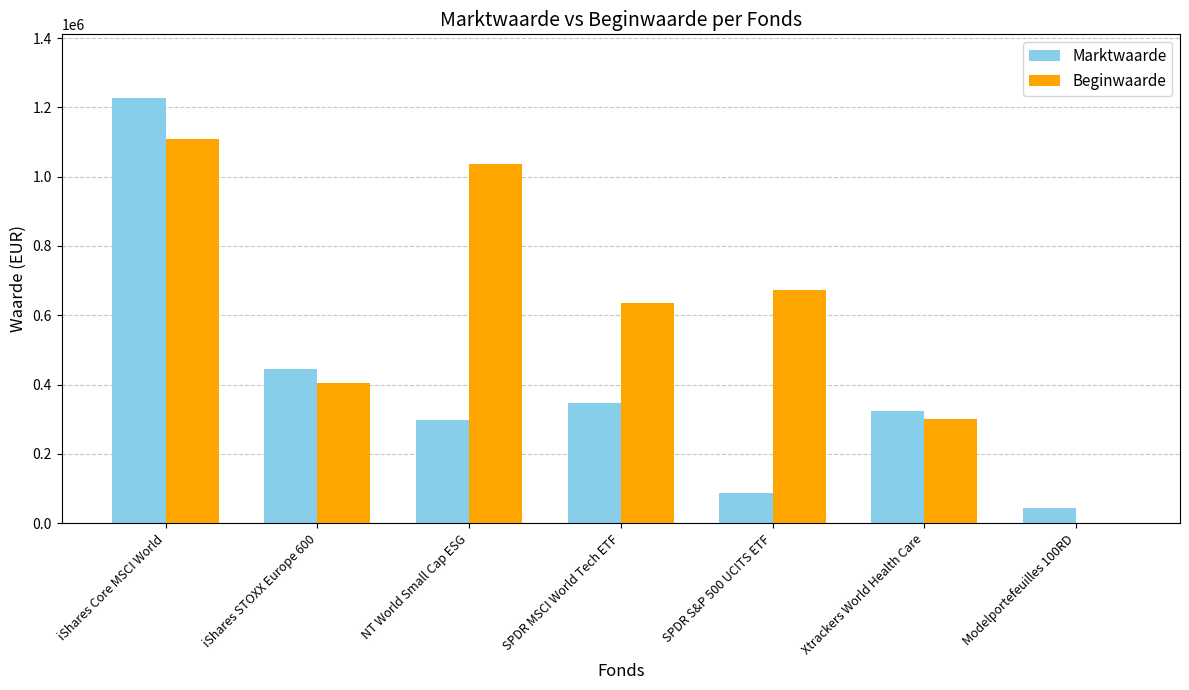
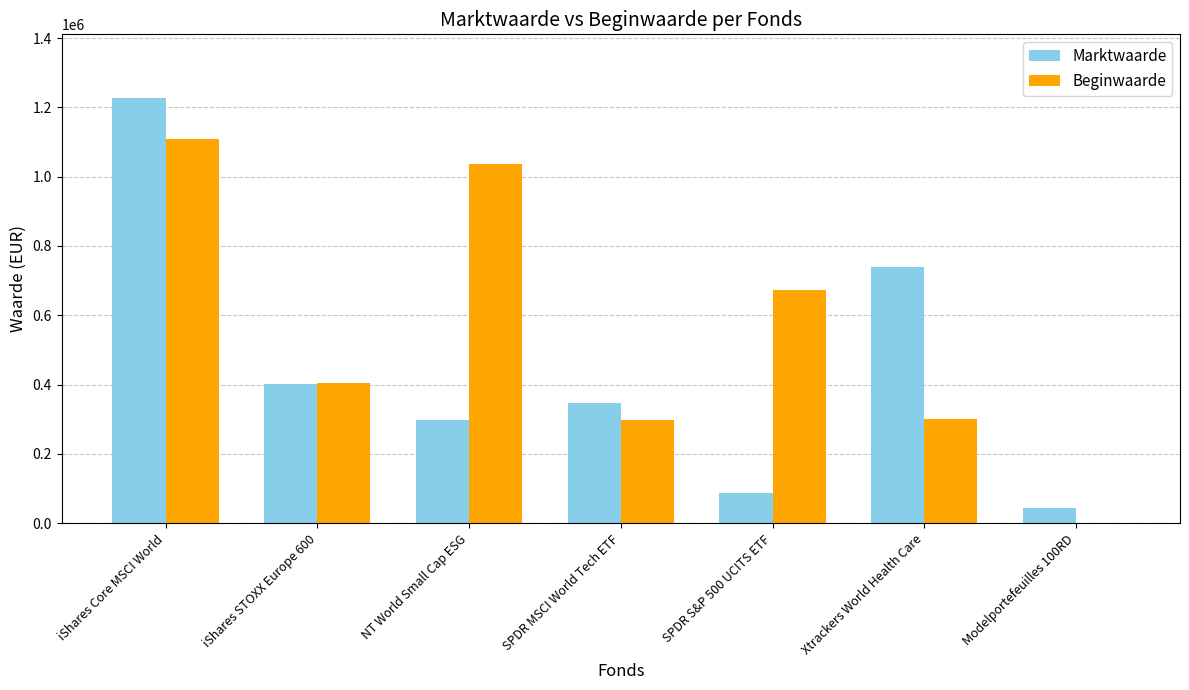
  {
    "Marktwaarde": {
      "iShares Core MSCI World": 1230000,
-     "iShares STOXX Europe 600": 450000,
+     "iShares STOXX Europe 600": 400000,
      "NT World Small Cap ESG": 300000,
      "SPDR MSCI World Tech ETF": 350000,
      "SPDR S&P 500 UCITS ETF": 90000,
-     "Xtrackers World Health Care": 320000,
+     "Xtrackers World Health Care": 740000,
      "Modelportefeuilles 100RD": 50000
    },
    "Beginwaarde": {
      "iShares Core MSCI World": 1110000,
      "iShares STOXX Europe 600": 410000,
      "NT World Small Cap ESG": 1040000,
-     "SPDR MSCI World Tech ETF": 640000,
+     "SPDR MSCI World Tech ETF": 300000,
      "SPDR S&P 500 UCITS ETF": 670000,
      "Xtrackers World Health Care": 300000,
      "Modelportefeuilles 100RD": 0
    }
  }
